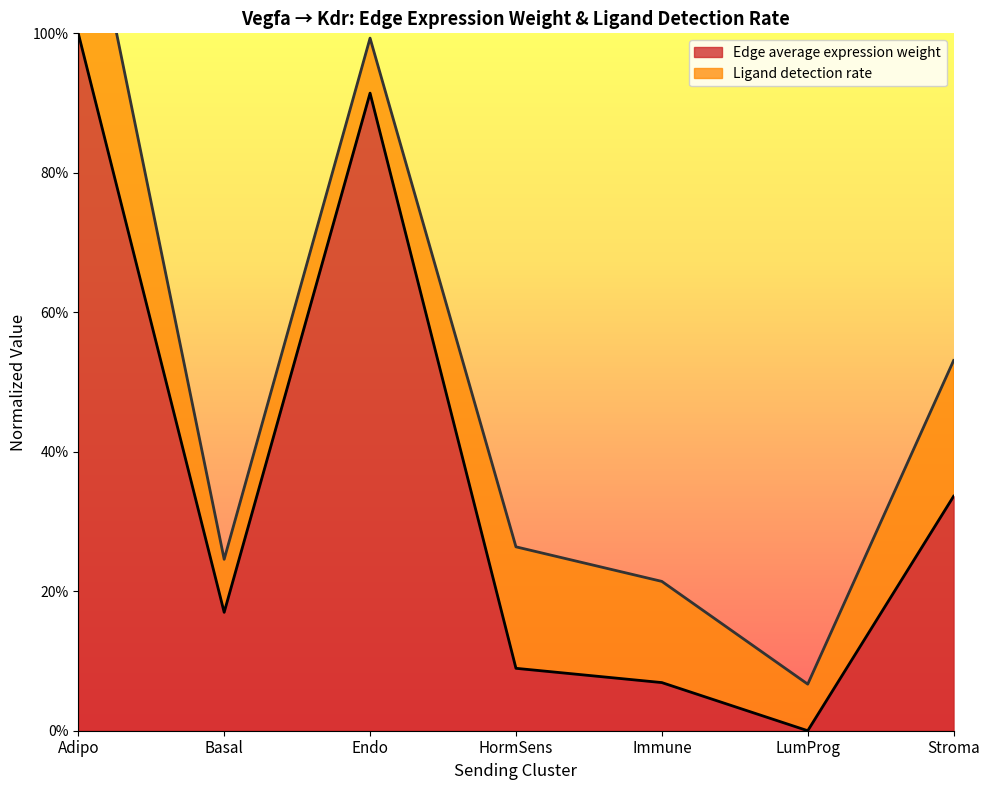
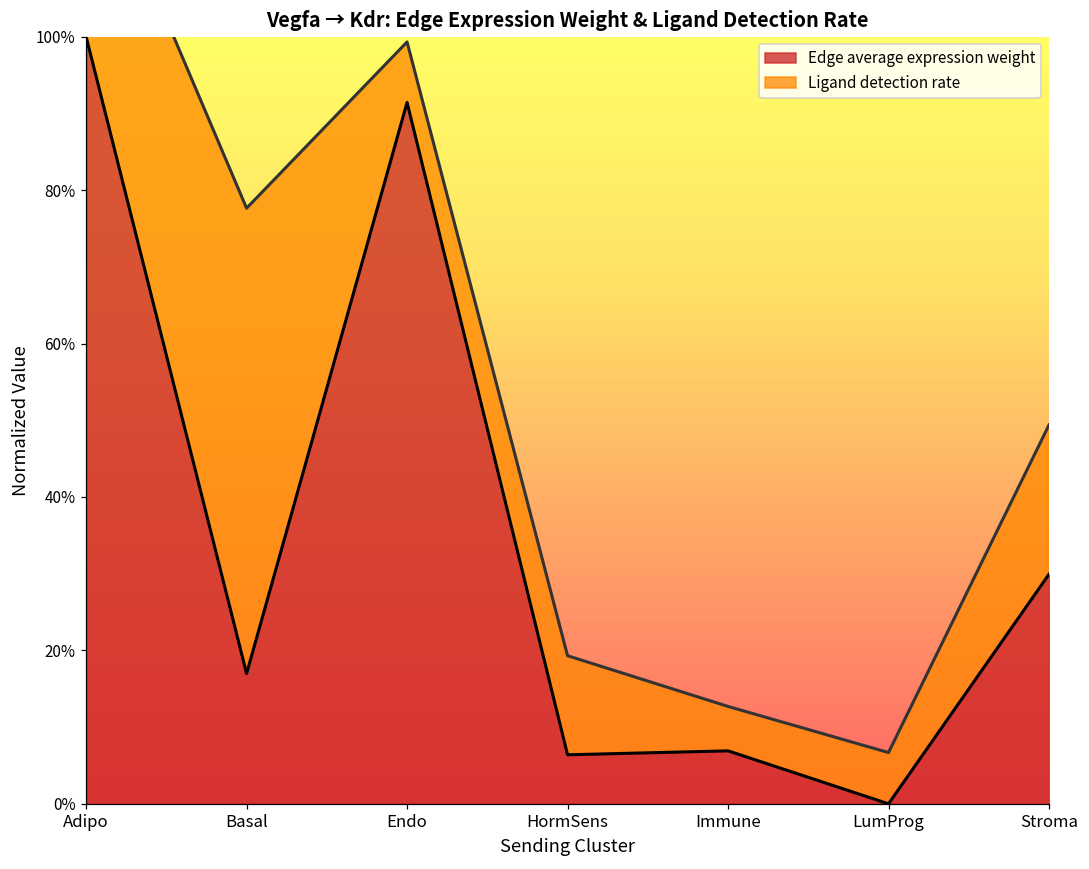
  {
    "Edge average expression weight": {
      "Adipo": "100%",
      "Basal": "17%",
      "Endo": "91%",
-     "HormSens": "9%",
+     "HormSens": "6%",
      "Immune": "7%",
      "LumProg": "0%",
-     "Stroma": "34%"
+     "Stroma": "30%"
    },
    "Ligand detection rate": {
-     "Basal": "8%",
+     "Basal": "61%",
      "Endo": "8%",
-     "HormSens": "17%",
-     "Immune": "15%",
+     "HormSens": "13%",
+     "Immune": "6%",
      "LumProg": "7%",
      "Stroma": "19%"
    }
  }
